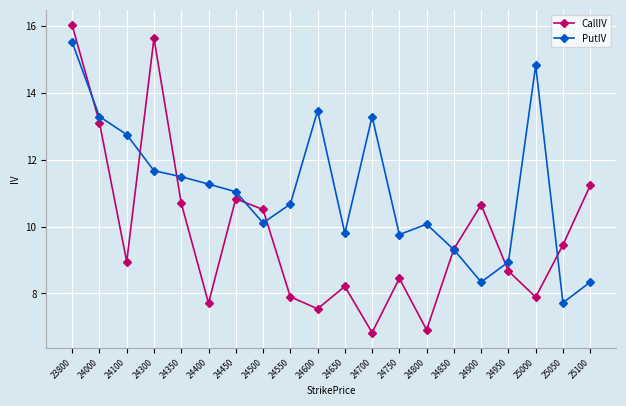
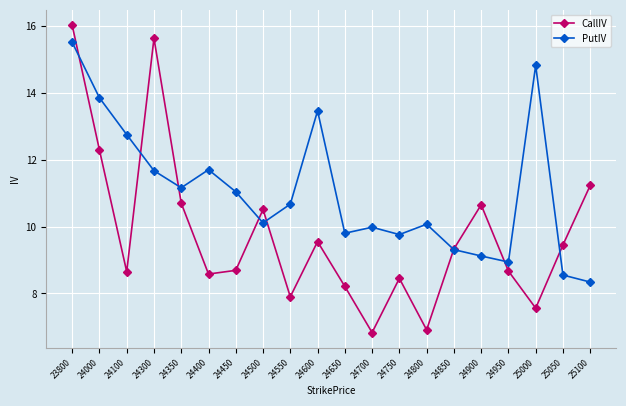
  {
    "CallIV": {
      "23800": 16.0,
-     "24000": 13.1,
-     "24100": 9.0,
+     "24000": 12.3,
+     "24100": 8.7,
      "24300": 15.6,
      "24350": 10.7,
-     "24400": 7.7,
-     "24450": 10.8,
+     "24400": 8.6,
+     "24450": 8.7,
      "24500": 10.5,
      "24550": 7.9,
-     "24600": 7.5,
+     "24600": 9.6,
      "24650": 8.2,
      "24700": 6.8,
      "24750": 8.5,
      "24800": 6.9,
      "24900": 10.7,
      "24950": 8.7,
-     "25000": 7.9,
+     "25000": 7.6,
      "25050": 9.5,
      "25100": 11.2
    },
    "PutIV": {
      "23800": 15.5,
-     "24000": 13.3,
+     "24000": 13.9,
      "24100": 12.8,
      "24300": 11.7,
-     "24350": 11.5,
-     "24400": 11.3,
+     "24350": 11.2,
+     "24400": 11.7,
      "24450": 11.0,
      "24500": 10.1,
      "24550": 10.7,
      "24600": 13.5,
      "24650": 9.8,
-     "24700": 13.3,
+     "24700": 10.0,
      "24750": 9.8,
      "24800": 10.1,
-     "24900": 8.3,
+     "24900": 9.1,
      "24950": 8.9,
      "25000": 14.8,
-     "25050": 7.7,
+     "25050": 8.6,
      "25100": 8.3
    }
  }
